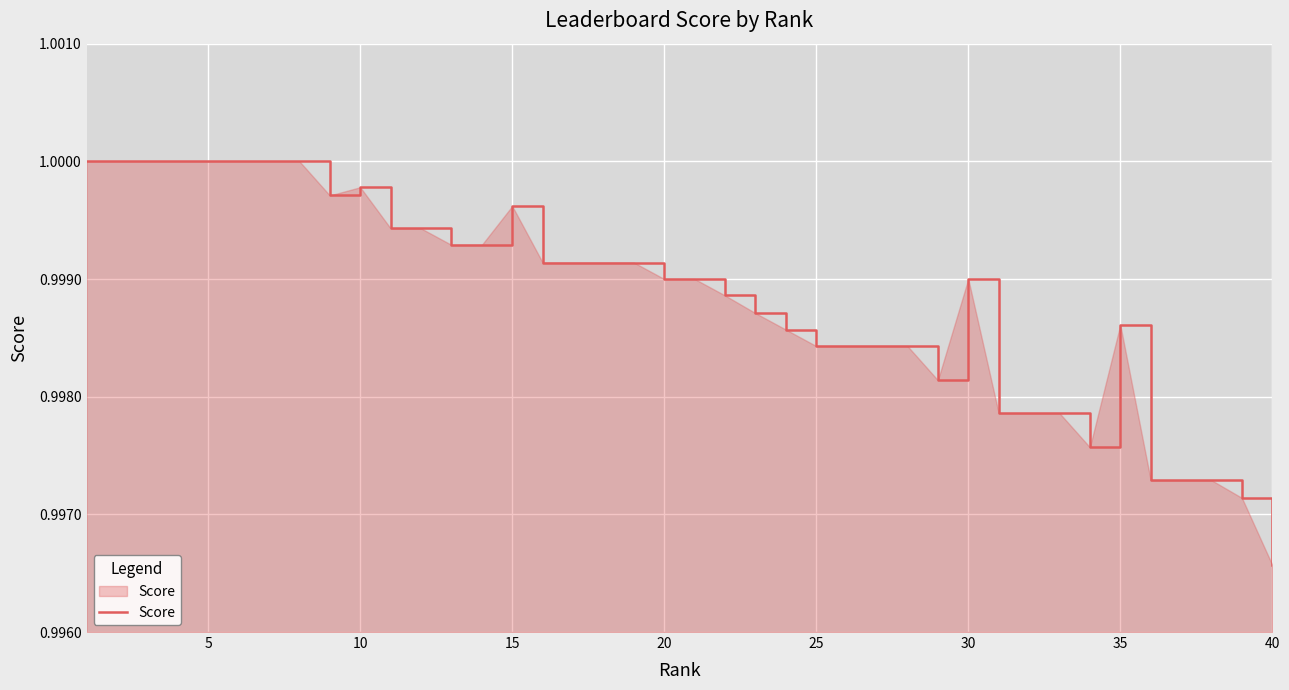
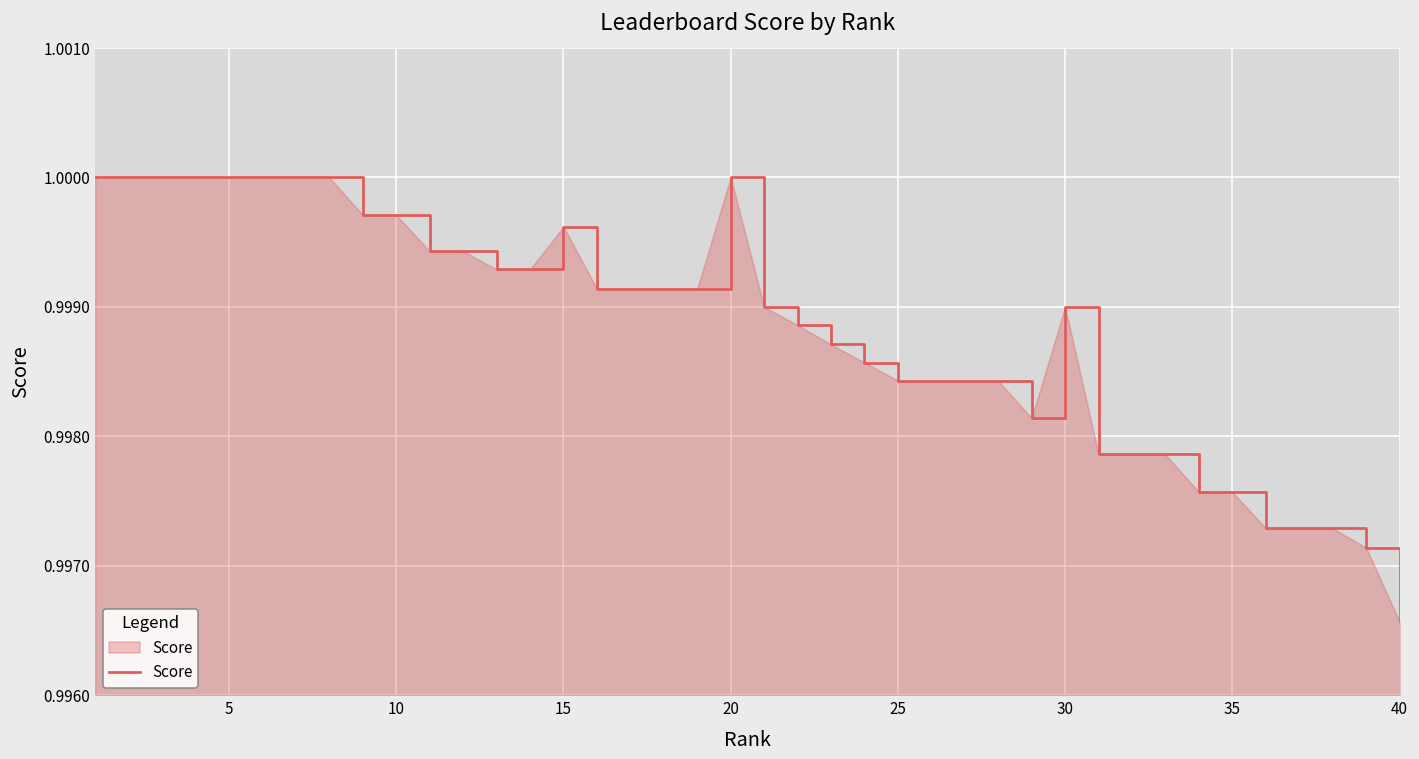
  {
    "5": 1.00000,
-   "10": 0.99978,
+   "10": 0.99971,
    "15": 0.99962,
-   "20": 0.999,
+   "20": 1.000,
    "25": 0.99843,
    "30": 0.99900,
-   "35": 0.99861,
+   "35": 0.99757,
    "40": 0.99657
  }
